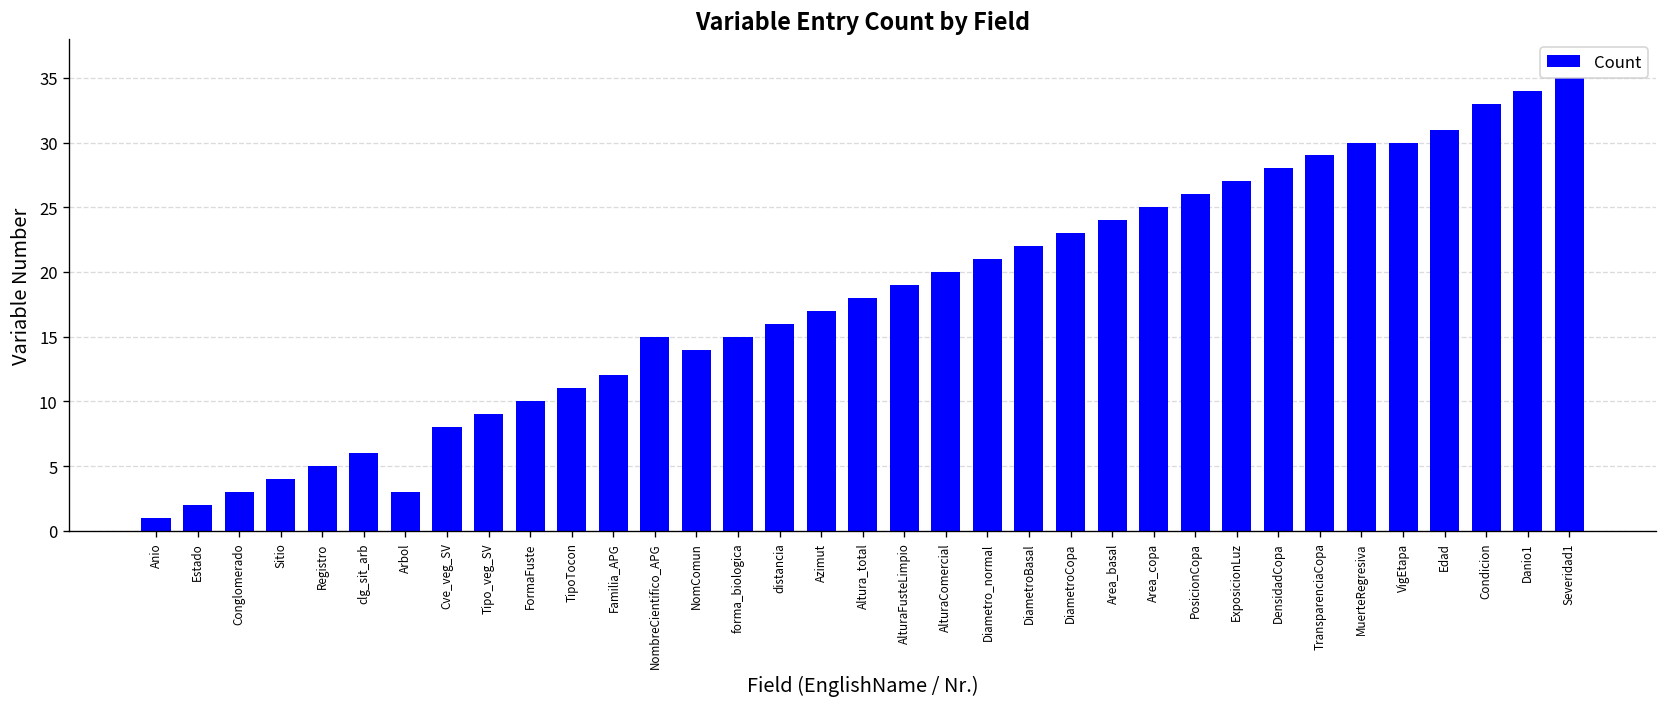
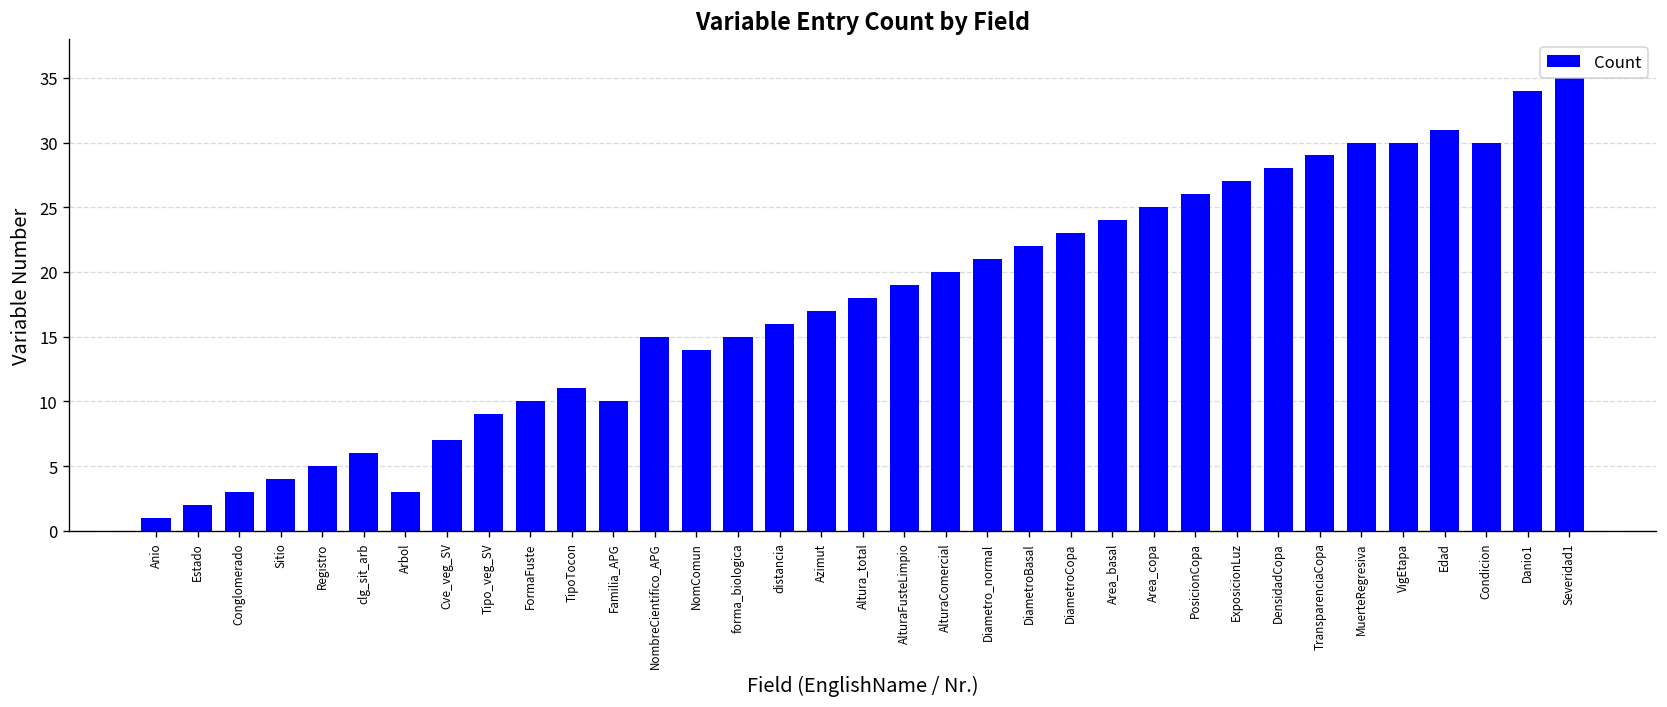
  {
    "Anio": 1,
    "Estado": 2,
    "Conglomerado": 3,
    "Sitio": 4,
    "Registro": 5,
    "clg_sit_arb": 6,
    "Arbol": 3,
-   "Cve_veg_SV": 8,
+   "Cve_veg_SV": 7,
    "Tipo_veg_SV": 9,
    "FormaFuste": 10,
    "TipoTocon": 11,
-   "Familia_APG": 12,
+   "Familia_APG": 10,
    "NombreCientifico_APG": 15,
    "NomComun": 14,
    "forma_biologica": 15,
    "distancia": 16,
    "Azimut": 17,
    "Altura_total": 18,
    "AlturaFusteLimpio": 19,
    "AlturaComercial": 20,
    "Diametro_normal": 21,
    "DiametroBasal": 22,
    "DiametroCopa": 23,
    "Area_basal": 24,
    "Area_copa": 25,
    "PosicionCopa": 26,
    "ExposicionLuz": 27,
    "DensidadCopa": 28,
    "TransparenciaCopa": 29,
    "MuerteRegresiva": 30,
    "VigEtapa": 30,
    "Edad": 31,
-   "Condicion": 33,
+   "Condicion": 30,
    "Danio1": 34,
    "Severidad1": 35
  }
